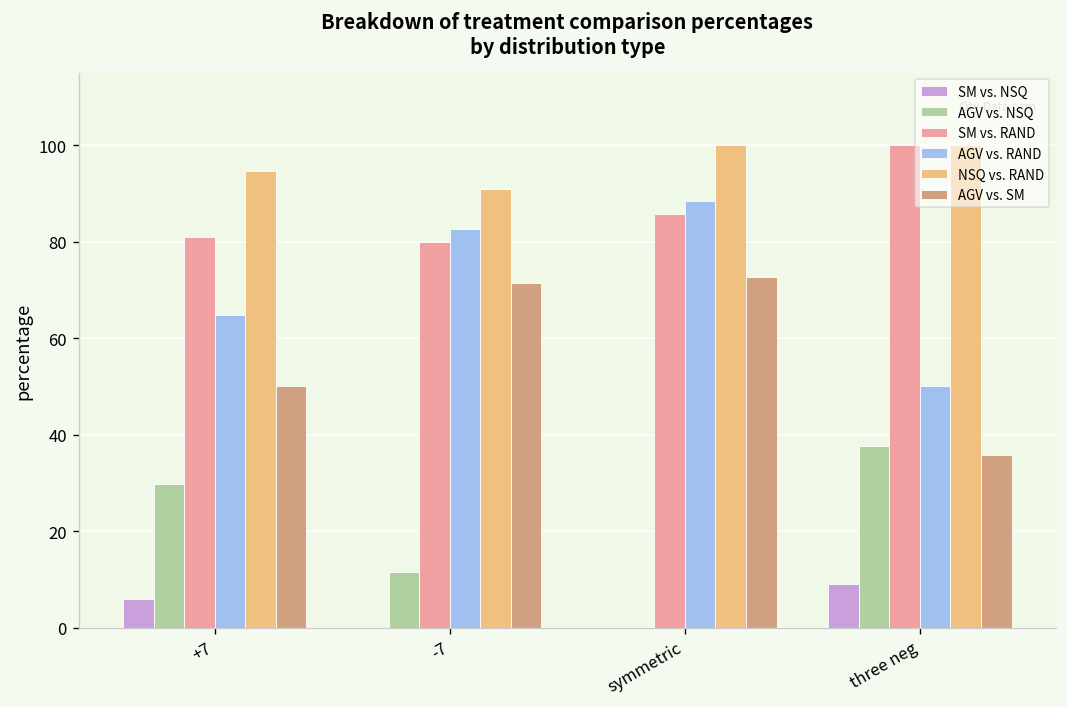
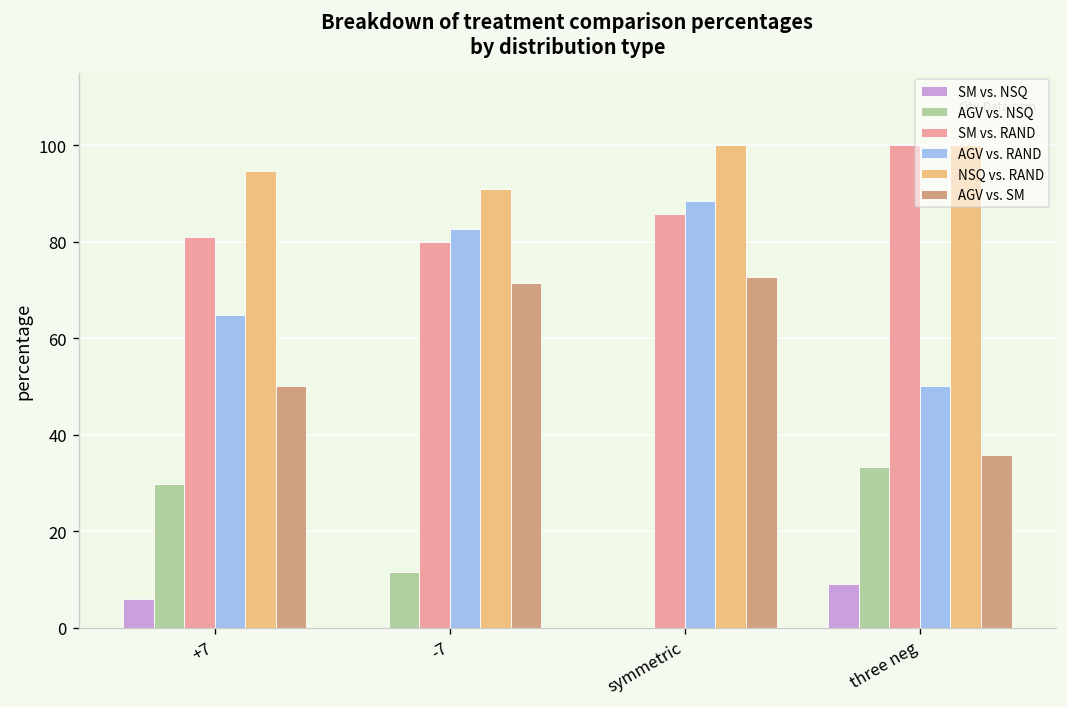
  {
    "AGV vs. NSQ": {
      "+7": 30,
      "-7": 12,
      "symmetric": 0,
-     "three neg": 38
+     "three neg": 33
    }
  }
